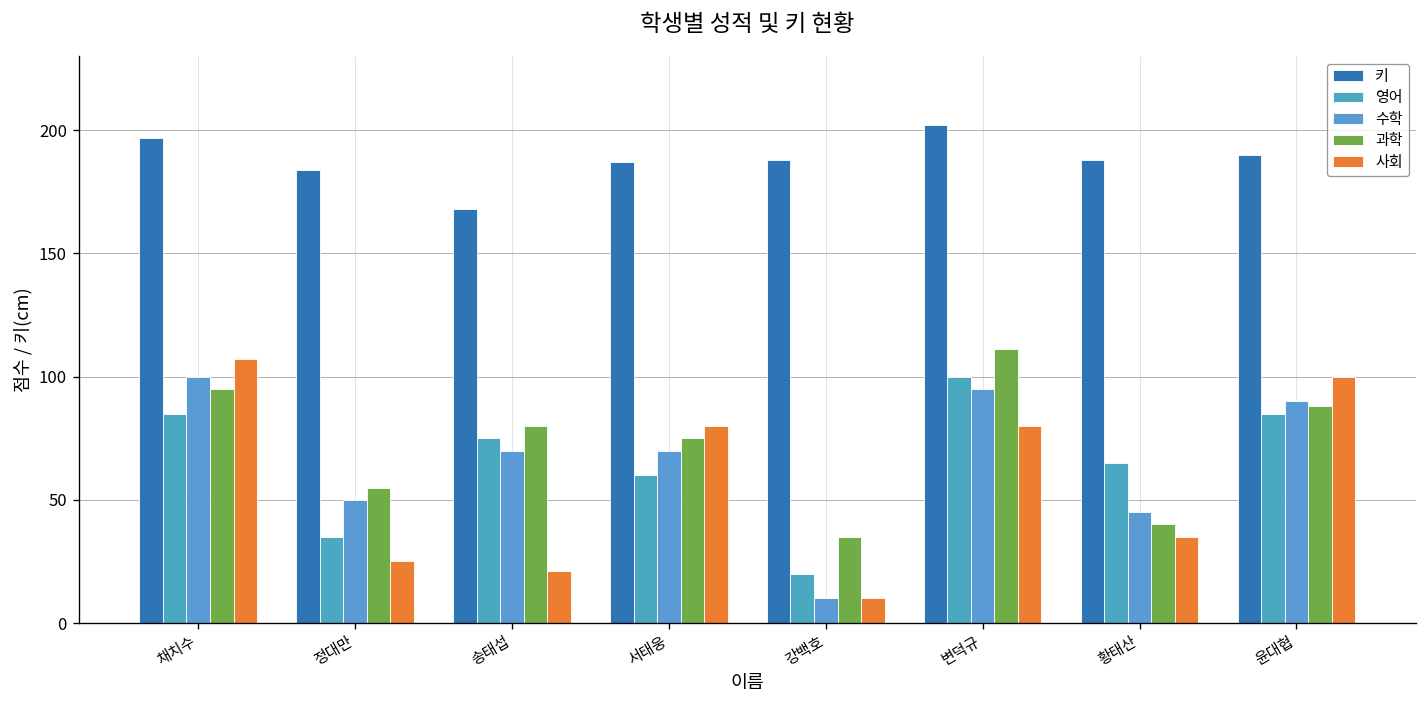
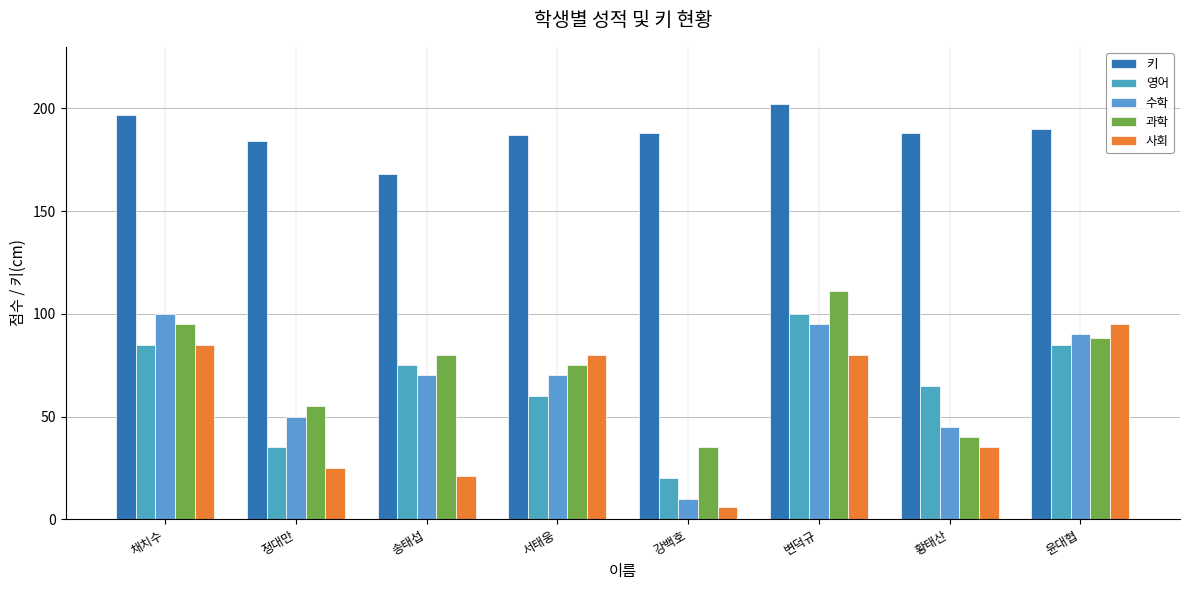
  {
    "과학": {
      "채치수": 95,
      "정대만": 55,
      "송태섭": 80,
      "서태웅": 75,
      "강백호": 35,
      "변덕규": 111,
      "황태산": 40,
      "윤대협": 88
    },
    "사회": {
-     "채치수": 107,
+     "채치수": 85,
      "정대만": 25,
      "송태섭": 21,
      "서태웅": 80,
-     "강백호": 10,
+     "강백호": 6,
      "변덕규": 80,
      "황태산": 35,
-     "윤대협": 100
+     "윤대협": 95
    }
  }
